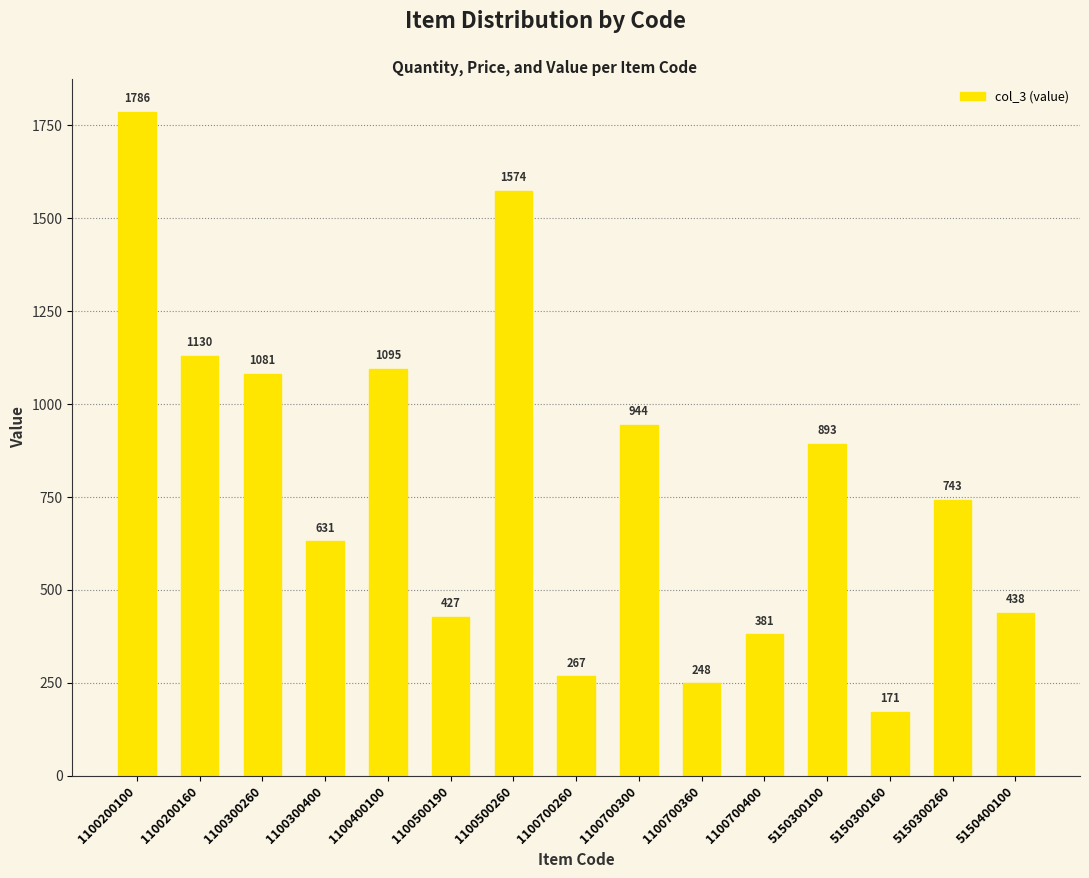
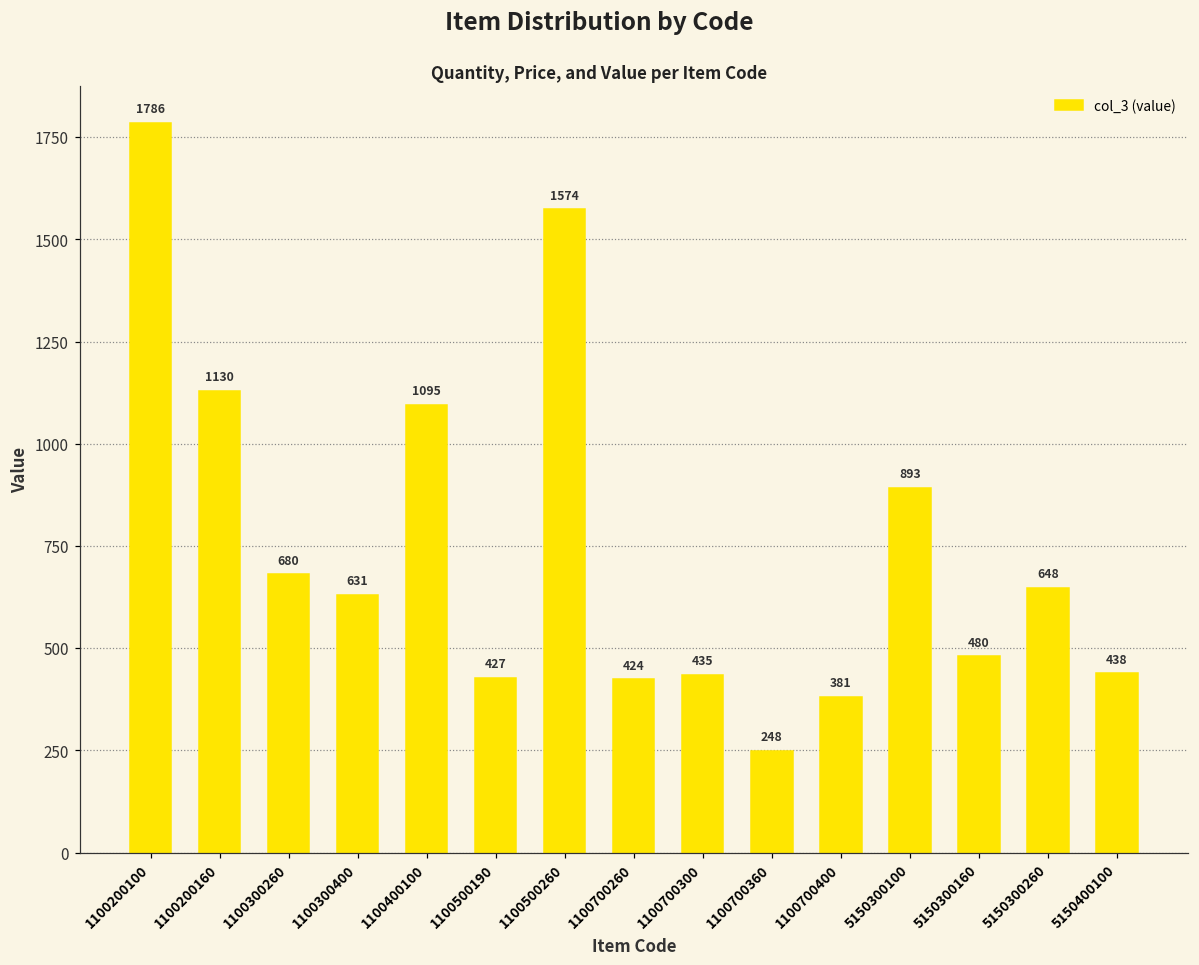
  {
    "1100200100": 1786,
    "1100200160": 1130,
-   "1100300260": 1081,
+   "1100300260": 680,
    "1100300400": 631,
    "1100400100": 1095,
    "1100500190": 427,
    "1100500260": 1574,
-   "1100700260": 267,
-   "1100700300": 944,
+   "1100700260": 424,
+   "1100700300": 435,
    "1100700360": 248,
    "1100700400": 381,
    "5150300100": 893,
-   "5150300160": 171,
-   "5150300260": 743,
+   "5150300160": 480,
+   "5150300260": 648,
    "5150400100": 438
  }
